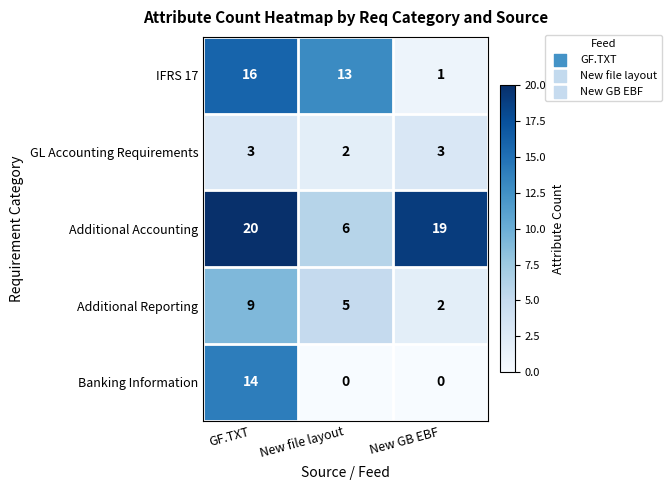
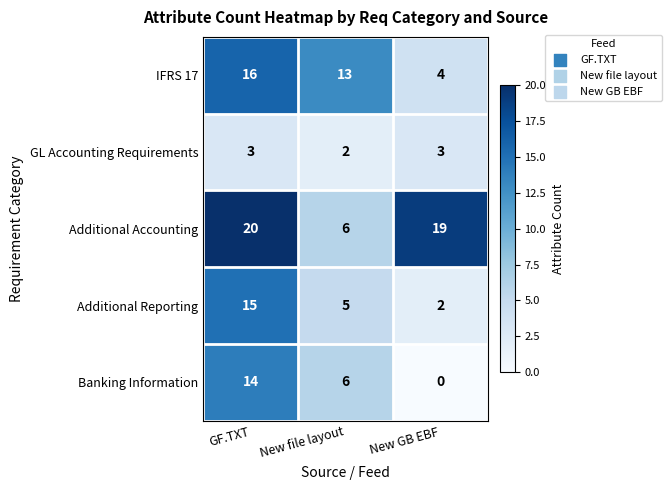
  {
    "IFRS 17": {
      "GF.TXT": 16,
      "New file layout": 13,
-     "New GB EBF": 1
+     "New GB EBF": 4
    },
    "GL Accounting Requirements": {
      "GF.TXT": 3,
      "New file layout": 2,
      "New GB EBF": 3
    },
    "Additional Accounting": {
      "GF.TXT": 20,
      "New file layout": 6,
      "New GB EBF": 19
    },
    "Additional Reporting": {
-     "GF.TXT": 9,
+     "GF.TXT": 15,
      "New file layout": 5,
      "New GB EBF": 2
    },
    "Banking Information": {
      "GF.TXT": 14,
-     "New file layout": 0,
+     "New file layout": 6,
      "New GB EBF": 0
    }
  }
